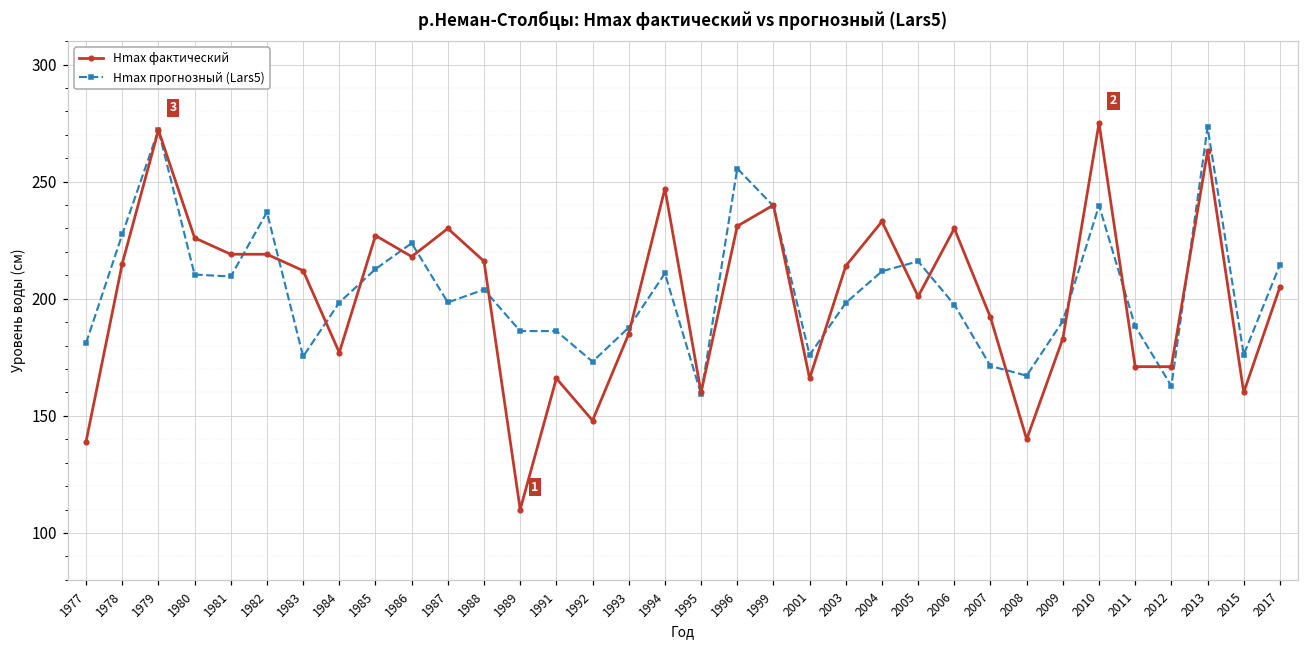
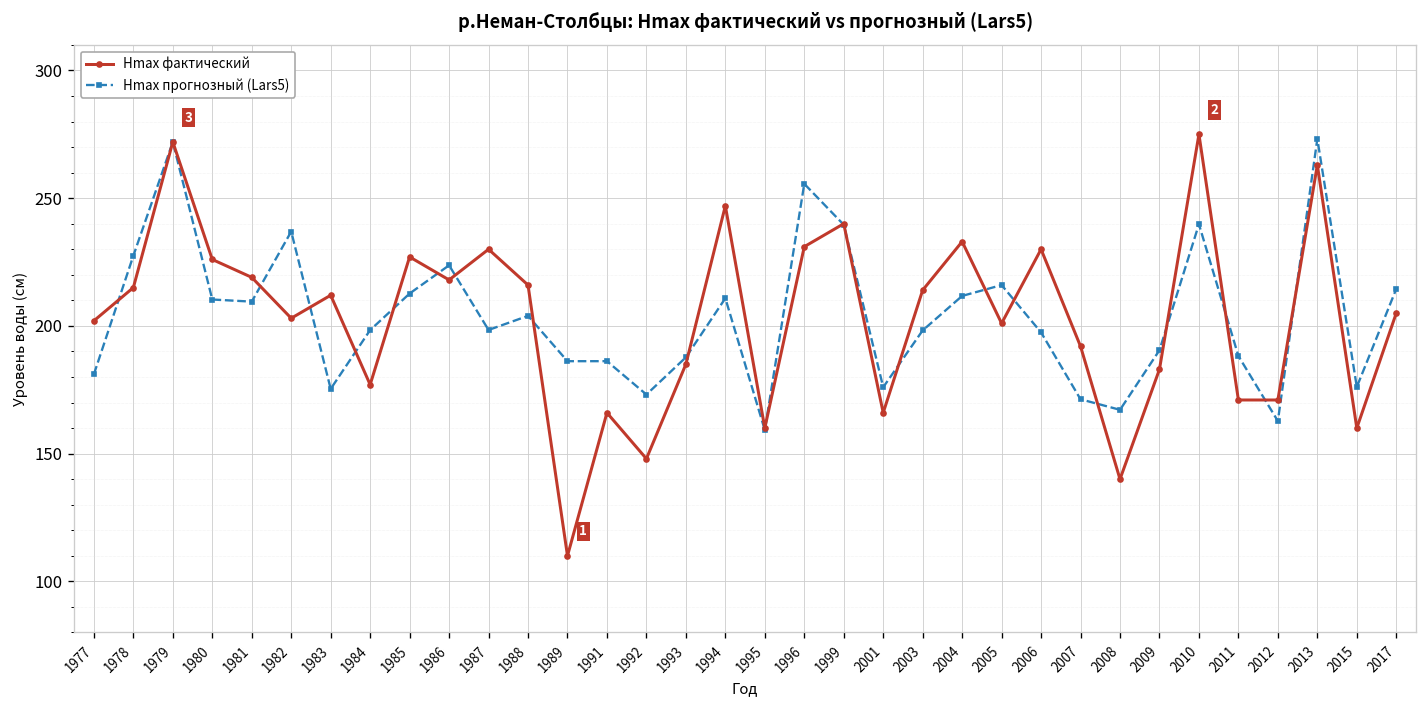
  {
    "Hmax фактический": {
-     "1977": 139,
+     "1977": 202,
      "1978": 215,
      "1980": 226,
      "1981": 219,
-     "1982": 219,
+     "1982": 203,
      "1983": 212,
      "1984": 177,
      "1985": 227,
      "1986": 218,
      "1987": 230,
      "1988": 216,
      "1991": 166,
      "1992": 148,
      "1993": 185,
      "1994": 247,
      "1996": 231,
      "2001": 166,
      "2003": 214,
      "2004": 233,
      "2005": 201,
      "2006": 230,
      "2007": 192,
      "2008": 140,
      "2009": 183,
      "2011": 171,
      "2012": 171,
      "2013": 263,
      "2015": 160,
      "2017": 205
    },
    "Hmax прогнозный (Lars5)": {
      "1977": 181,
      "1978": 227,
      "1980": 210,
      "1981": 210,
      "1982": 237,
      "1983": 175,
      "1984": 198,
      "1985": 213,
      "1986": 224,
      "1987": 198,
      "1988": 204,
      "1989": 186,
      "1991": 186,
      "1992": 173,
      "1993": 188,
      "1994": 211,
      "1996": 256,
      "2001": 176,
      "2003": 198,
      "2004": 212,
      "2005": 216,
      "2006": 197,
      "2007": 171,
      "2008": 167,
      "2009": 190,
      "2010": 240,
      "2011": 188,
      "2012": 163,
      "2013": 273,
      "2015": 176,
      "2017": 214
    }
  }
